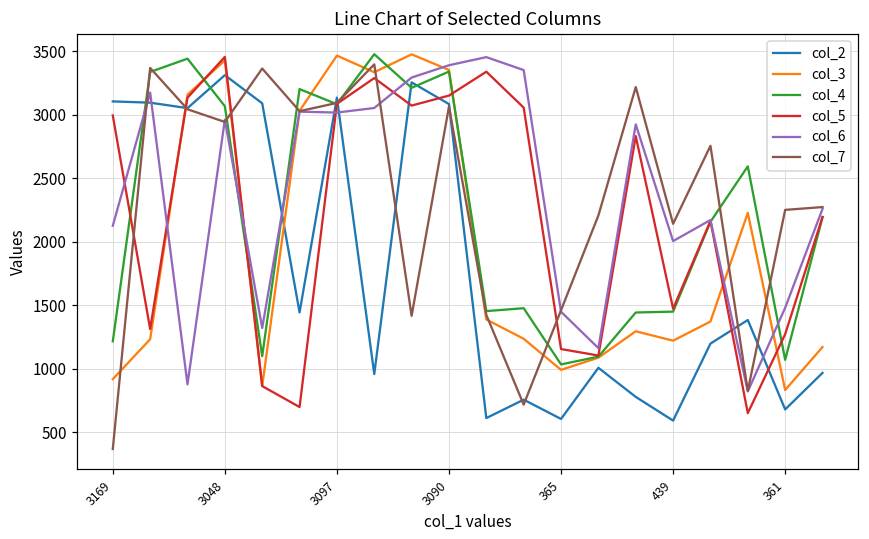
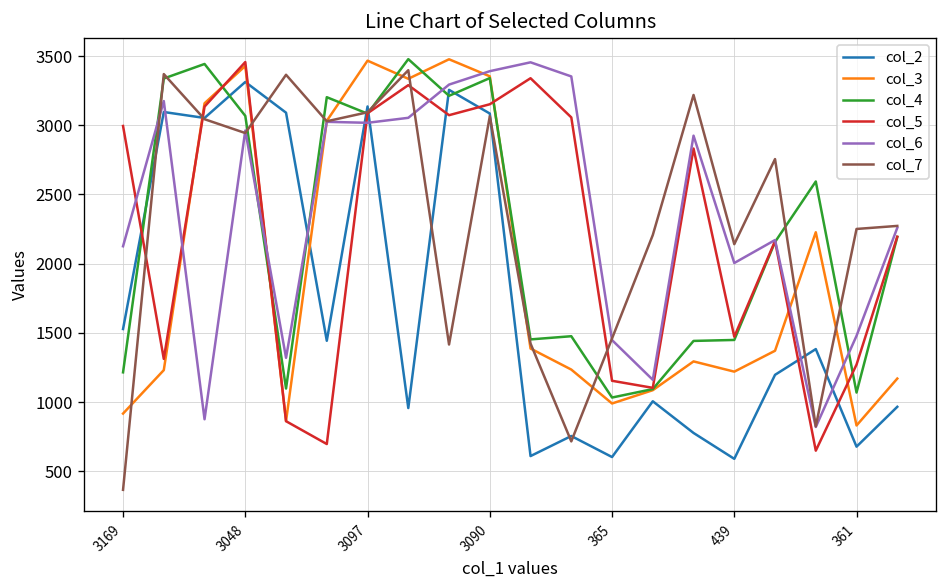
  {
    "col_2": {
-     "3169": 3110,
+     "3169": 1530,
      "3048": 3310,
      "3097": 3140,
      "365": 600,
      "439": 590,
      "361": 680
    },
    "col_3": {
      "3169": 920,
      "3048": 3430,
      "3097": 3470,
      "365": 990,
      "439": 1220,
      "361": 830
    },
    "col_4": {
      "3169": 1220,
      "3048": 3070,
      "365": 1030,
      "439": 1450,
      "361": 1070
    },
    "col_5": {
      "3169": 3000,
      "3048": 3460,
      "3090": 3150,
      "365": 1150,
      "439": 1470,
      "361": 1270
    },
    "col_6": {
      "3169": 2130,
      "3097": 3020,
      "3090": 3390,
      "439": 2010,
      "361": 1480
    },
    "col_7": {
      "3169": 370,
      "439": 2140,
      "361": 2250
    }
  }
